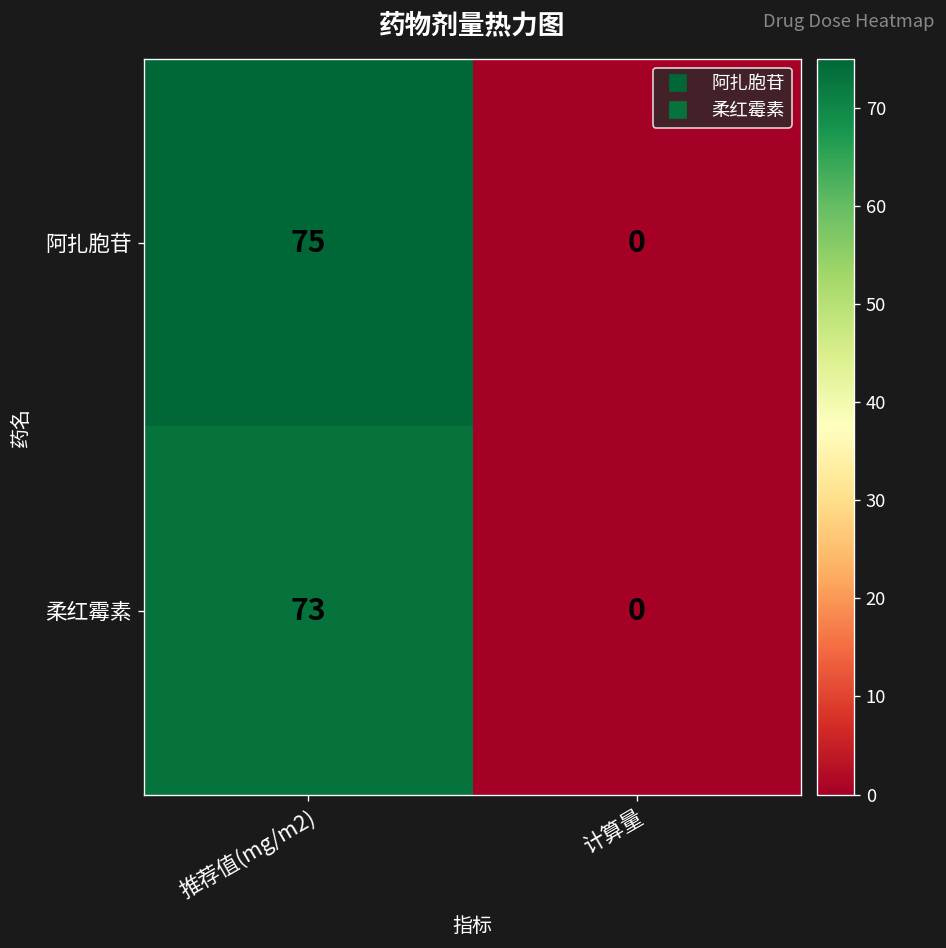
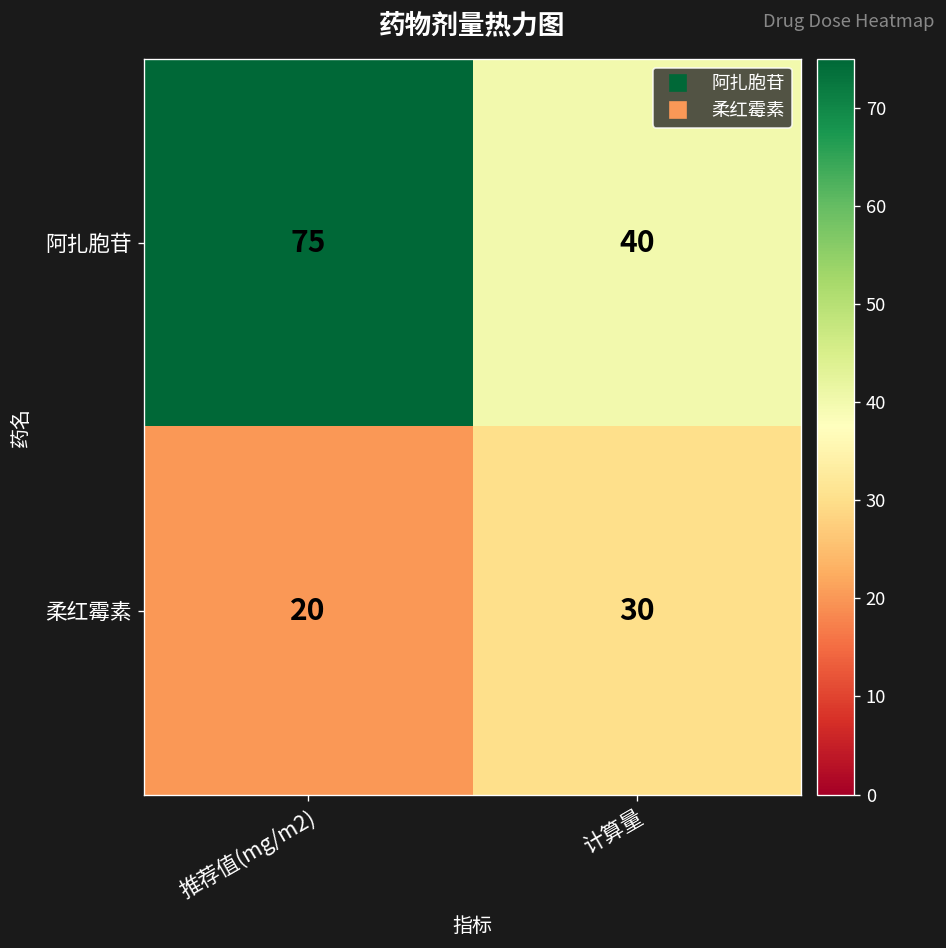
  {
    "阿扎胞苷": {
      "推荐值(mg/m2)": 75,
-     "计算量": 0
+     "计算量": 40
    },
    "柔红霉素": {
-     "推荐值(mg/m2)": 73,
-     "计算量": 0
+     "推荐值(mg/m2)": 20,
+     "计算量": 30
    }
  }
